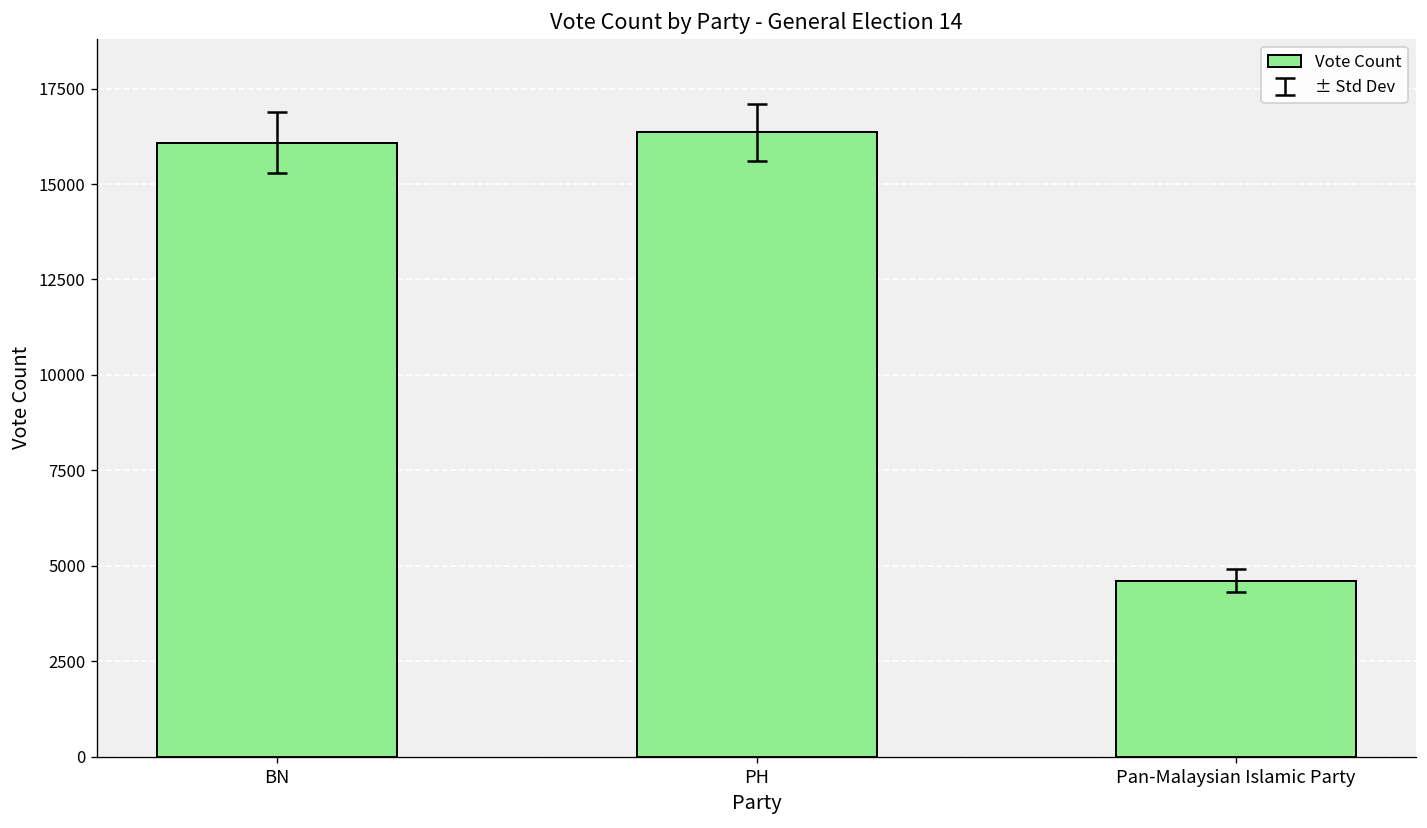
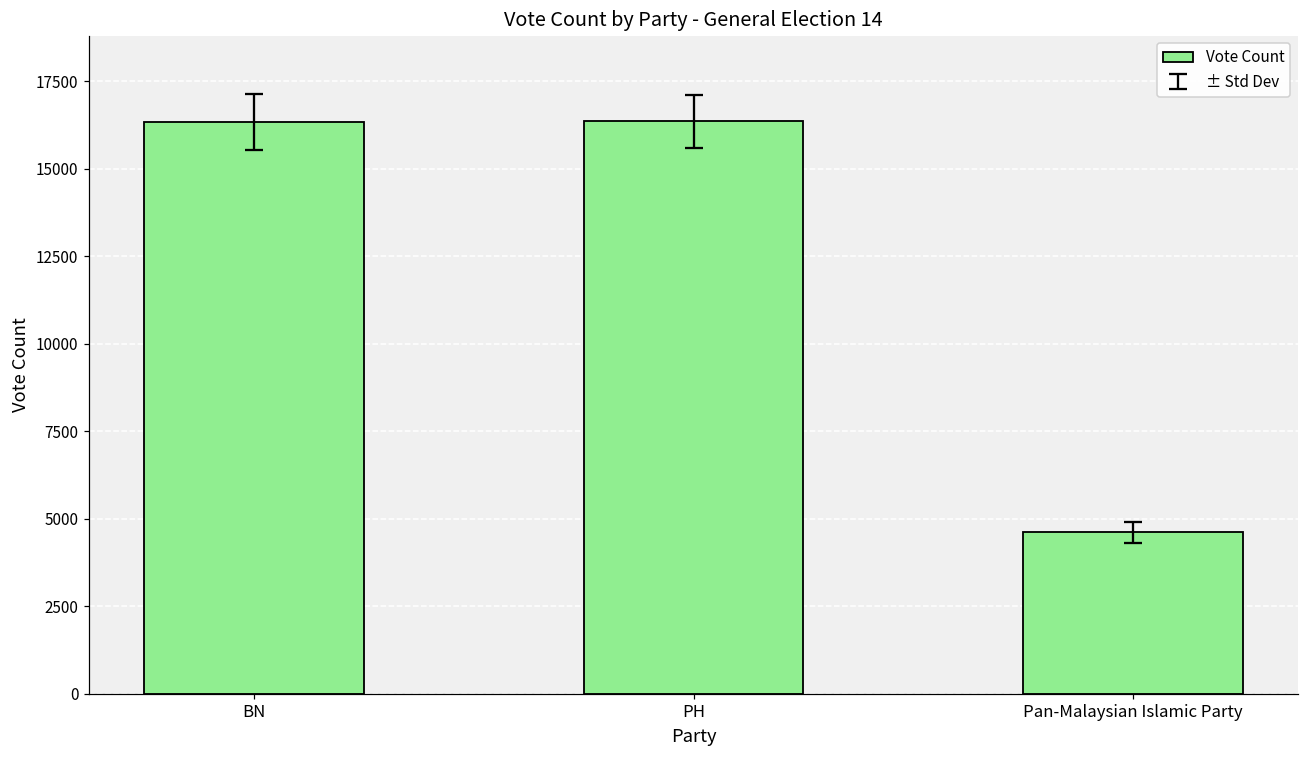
  {
    "Vote Count": {
-     "BN": 16100,
+     "BN": 16300,
      "PH": 16400,
      "Pan-Malaysian Islamic Party": 4600
    }
  }
